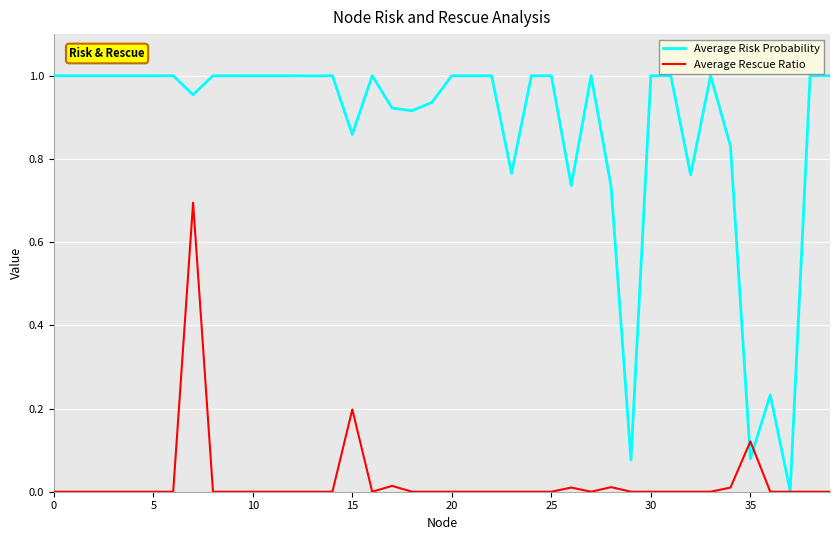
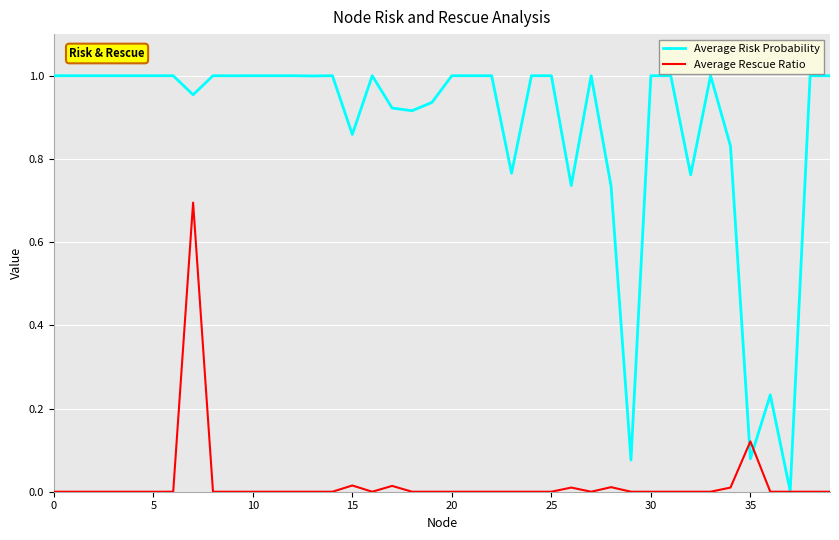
  {
    "Average Risk Probability": {
      "0": 1.00,
      "5": 1.00,
      "10": 1.00,
      "15": 0.86,
      "20": 1.00,
      "25": 1.00,
      "30": 1.00,
      "35": 0.08
    },
    "Average Rescue Ratio": {
      "0": 0.00,
      "5": 0.00,
      "10": 0.00,
-     "15": 0.20,
+     "15": 0.01,
      "20": 0.00,
      "25": 0.00,
      "30": 0.00,
      "35": 0.12
    }
  }
